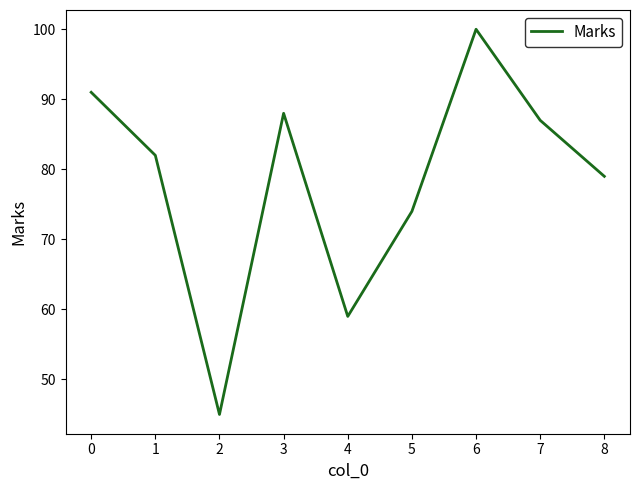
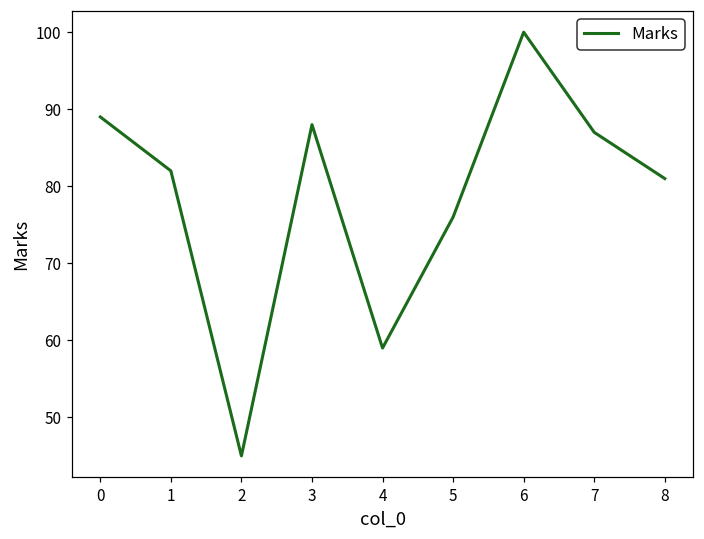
  {
-   "0": 91,
+   "0": 89,
    "1": 82,
    "2": 45,
    "3": 88,
    "4": 59,
-   "5": 74,
+   "5": 76,
    "6": 100,
    "7": 87,
-   "8": 79
+   "8": 81
  }
